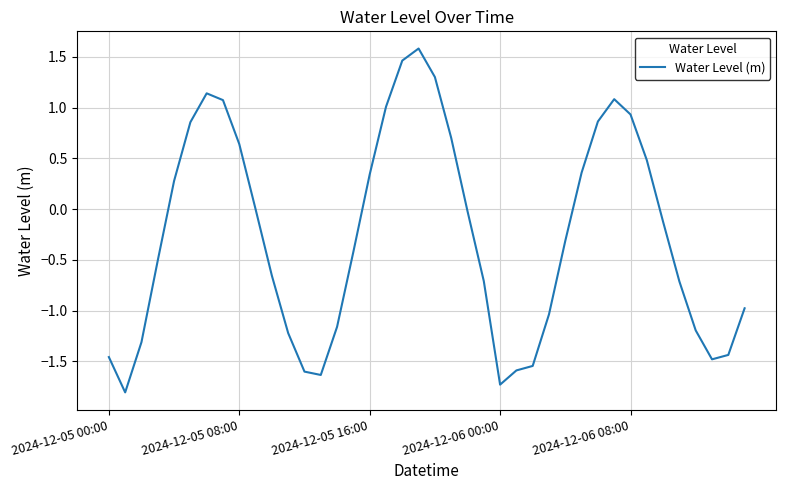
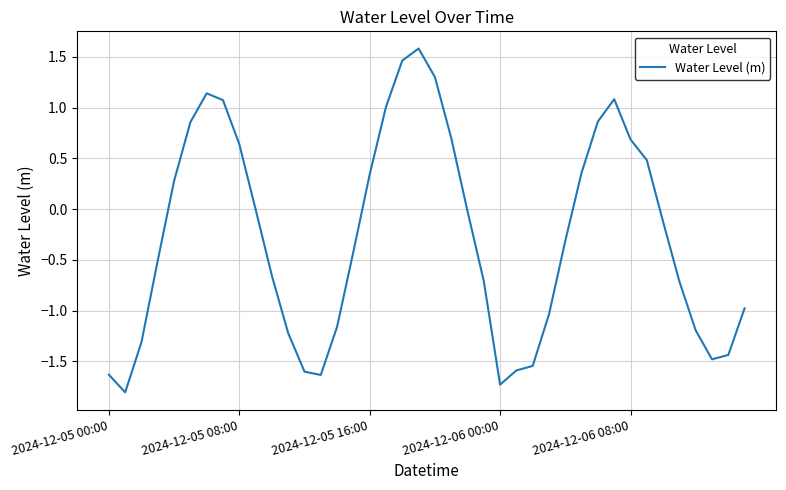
  {
-   "2024-12-05 00:00": -1.46,
+   "2024-12-05 00:00": -1.63,
    "2024-12-05 08:00": 0.64,
    "2024-12-05 16:00": 0.34,
    "2024-12-06 00:00": -1.73,
-   "2024-12-06 08:00": 0.93
+   "2024-12-06 08:00": 0.69
  }
